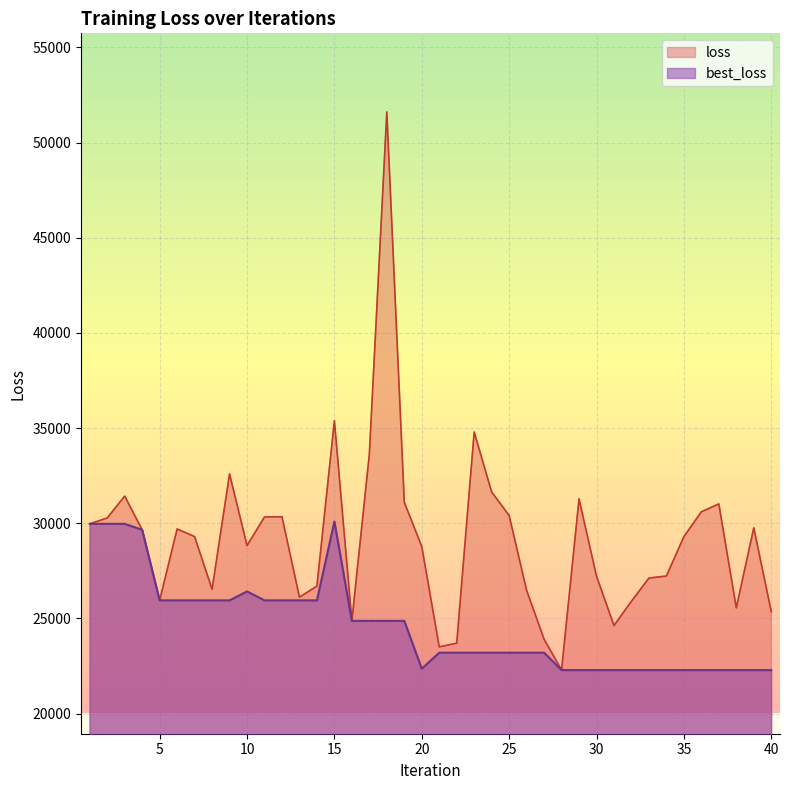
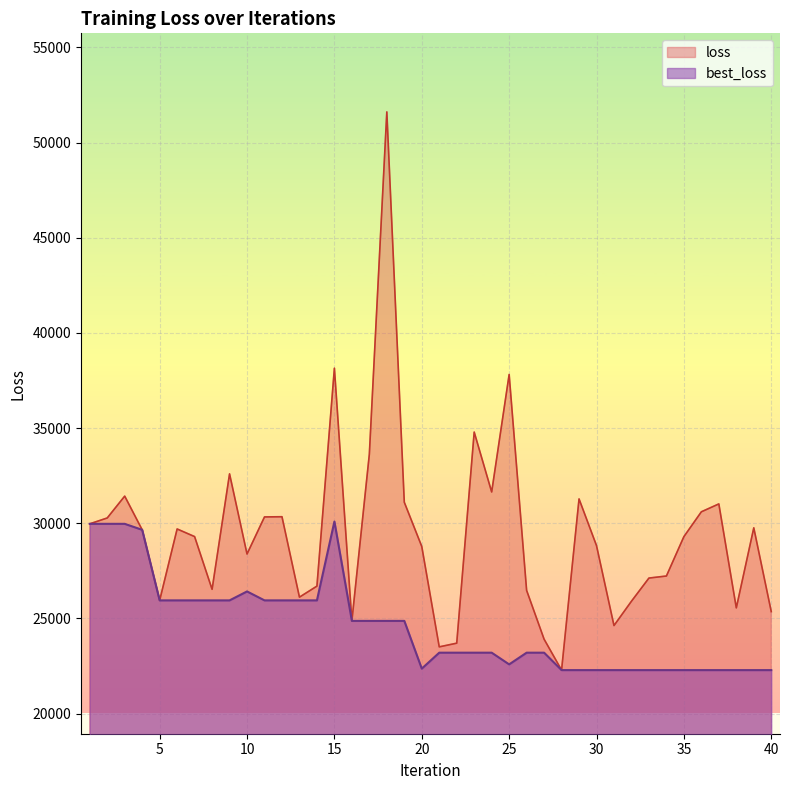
  {
    "loss": {
-     "10": 28800,
-     "15": 35400,
+     "10": 28400,
+     "15": 38100,
      "20": 28800,
-     "25": 30400,
-     "30": 27200,
+     "25": 37800,
+     "30": 28800,
      "35": 29300,
      "40": 25400
    },
    "best_loss": {
      "10": 26400,
      "15": 30100,
      "20": 22400,
-     "25": 23200,
+     "25": 22600,
      "30": 22300,
      "35": 22300,
      "40": 22300
    }
  }
